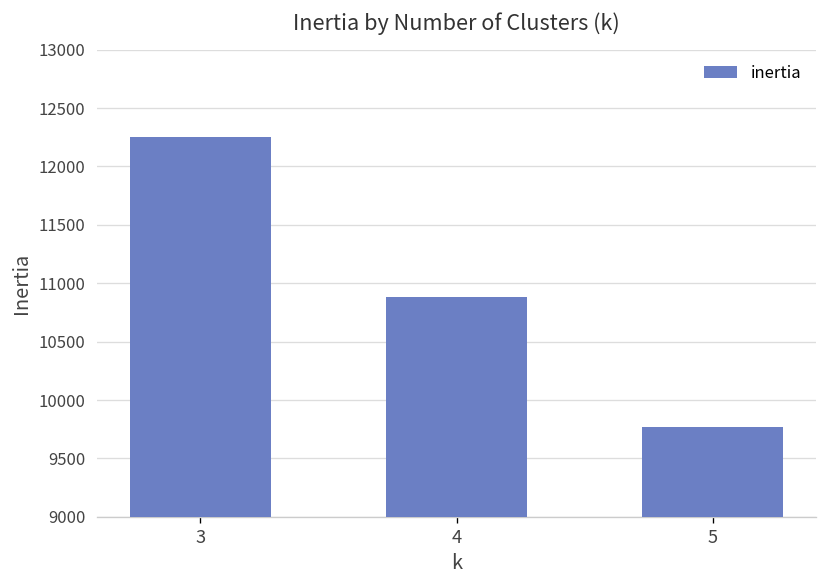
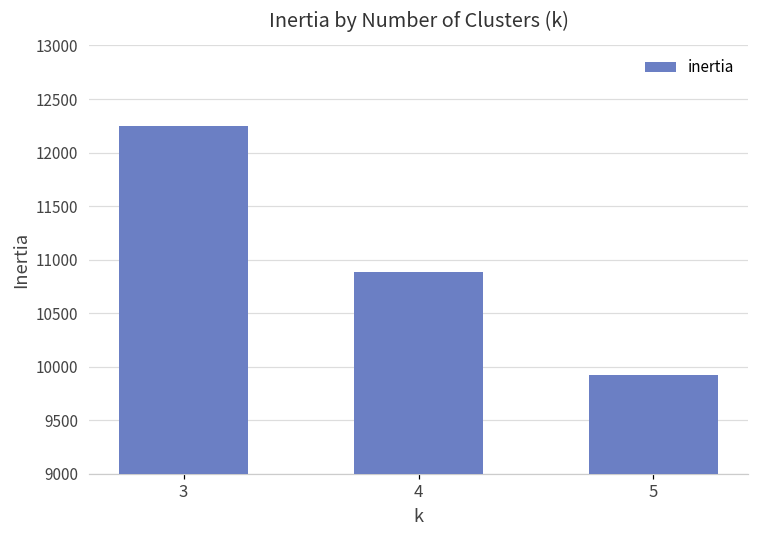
  {
    "3": 12300,
    "4": 10900,
-   "5": 9800
+   "5": 9900
  }
